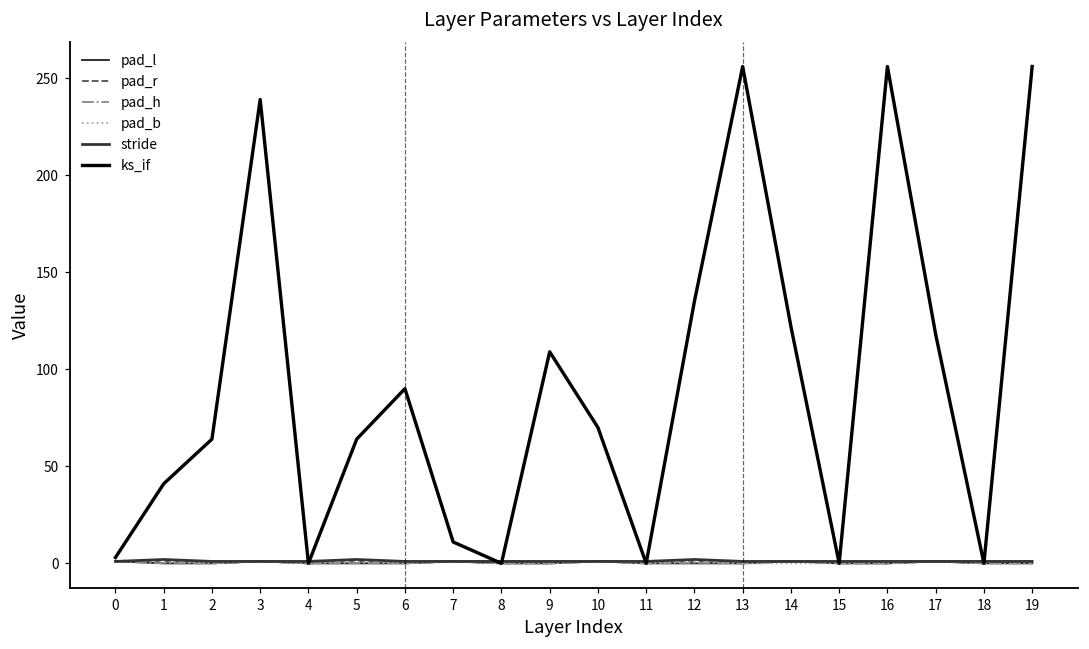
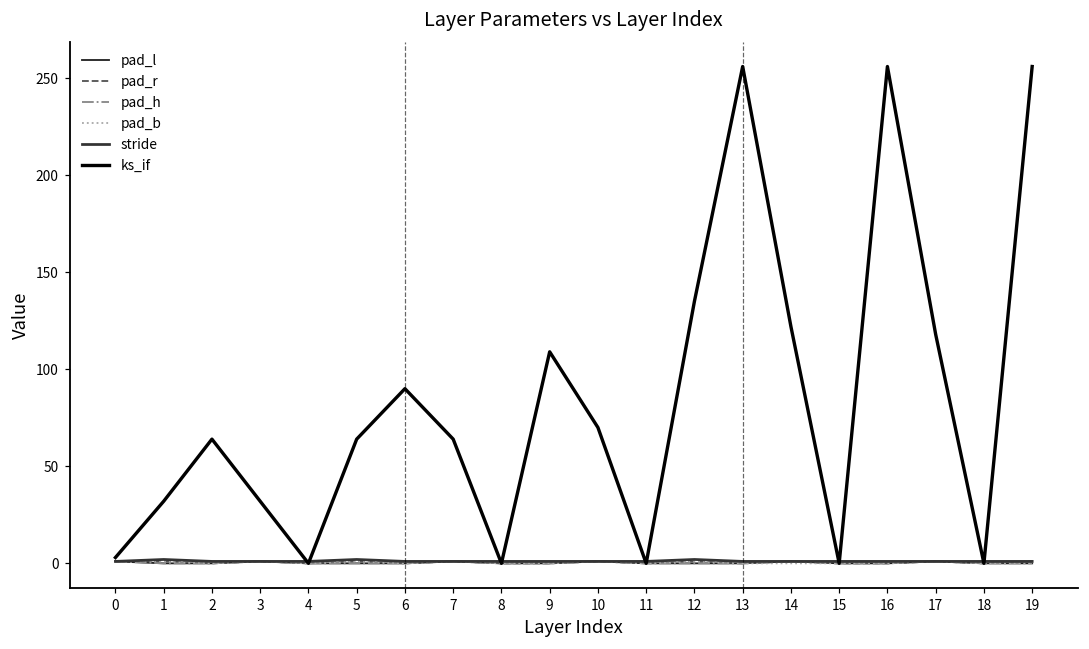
  {
    "ks_if": {
      "0": 3,
-     "1": 41,
+     "1": 32,
      "2": 64,
-     "3": 239,
+     "3": 32,
      "5": 64,
      "6": 90,
-     "7": 11,
+     "7": 64,
      "9": 109,
      "10": 70,
      "12": 135,
      "13": 256,
      "14": 122,
      "16": 256,
      "17": 118,
      "19": 256
    }
  }
